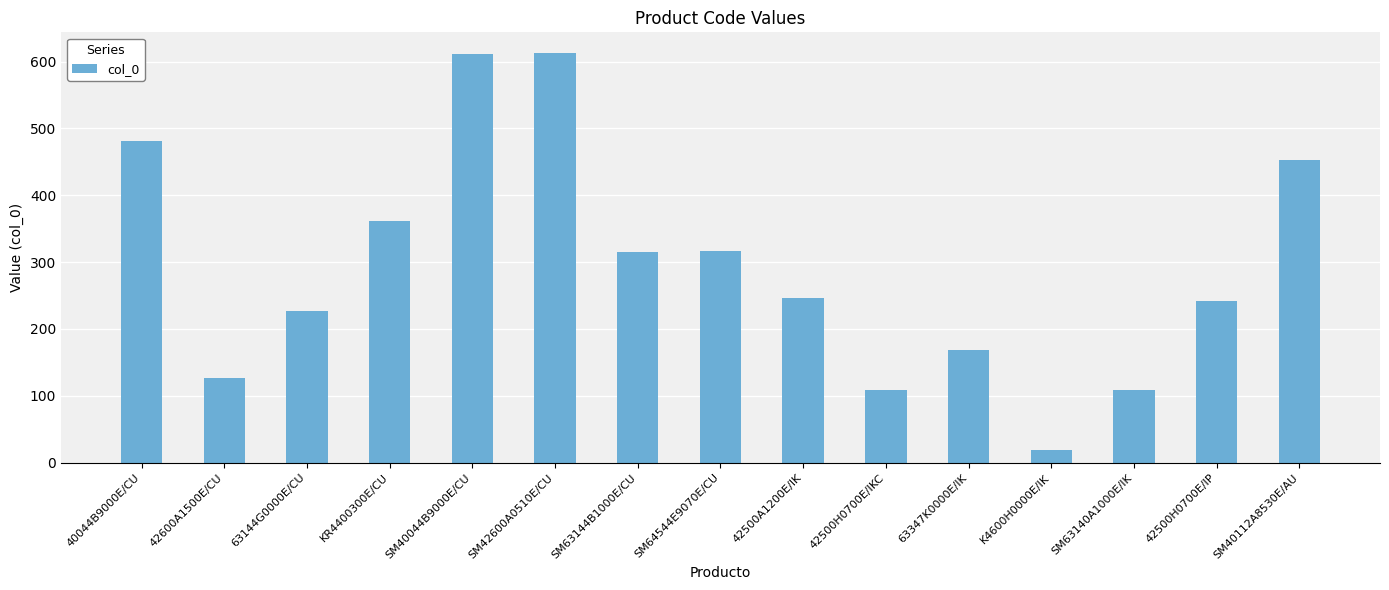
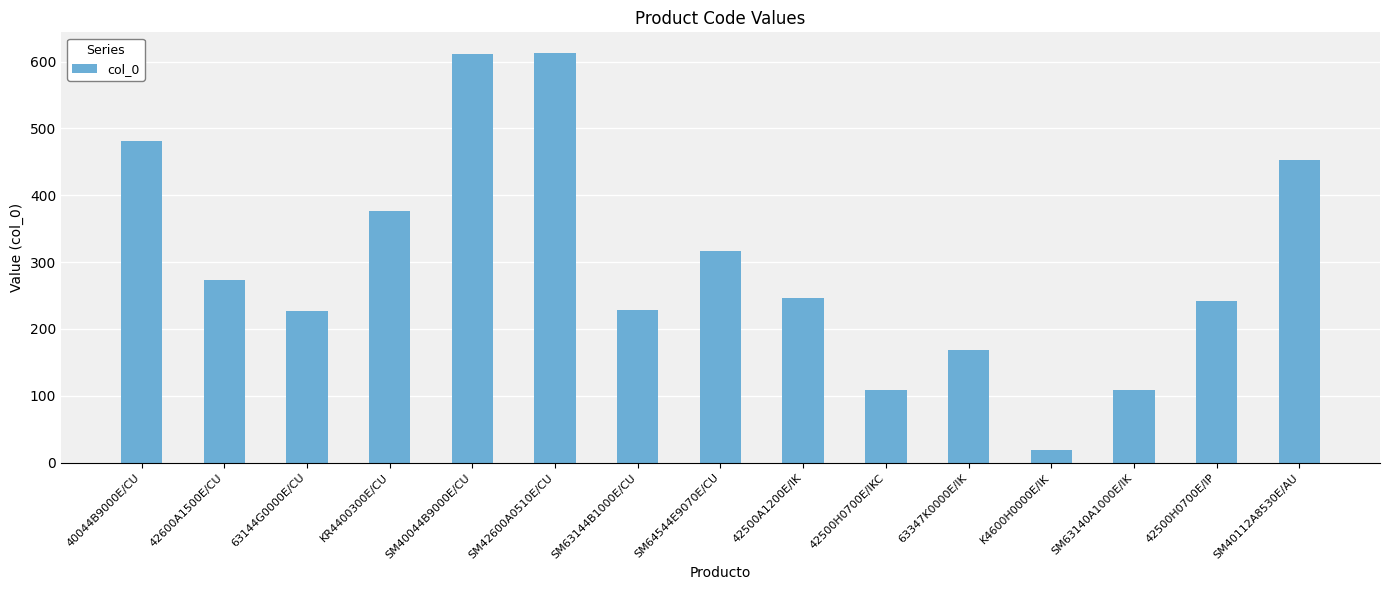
  {
    "40044B9000E/CU": 480,
-   "42600A1500E/CU": 130,
+   "42600A1500E/CU": 270,
    "63144G0000E/CU": 230,
-   "KR4400300E/CU": 360,
+   "KR4400300E/CU": 380,
    "SM40044B9000E/CU": 610,
    "SM42600A0510E/CU": 610,
-   "SM63144B1000E/CU": 320,
+   "SM63144B1000E/CU": 230,
    "SM64544E9070E/CU": 320,
    "42500A1200E/IK": 250,
    "42500H0700E/IKC": 110,
    "63347K0000E/IK": 170,
    "K4600H0000E/IK": 20,
    "SM63140A1000E/IK": 110,
    "42500H0700E/IP": 240,
    "SM40112A8530E/AU": 450
  }
